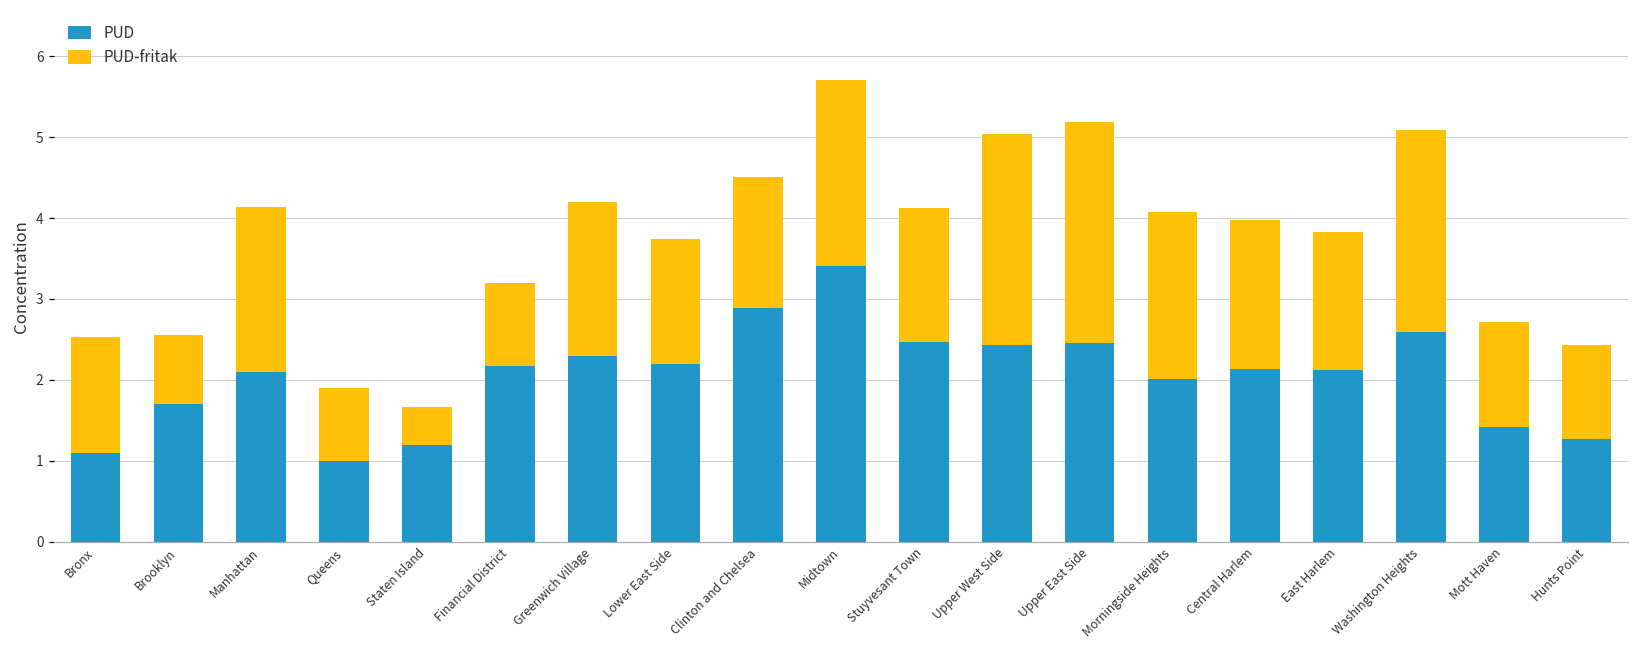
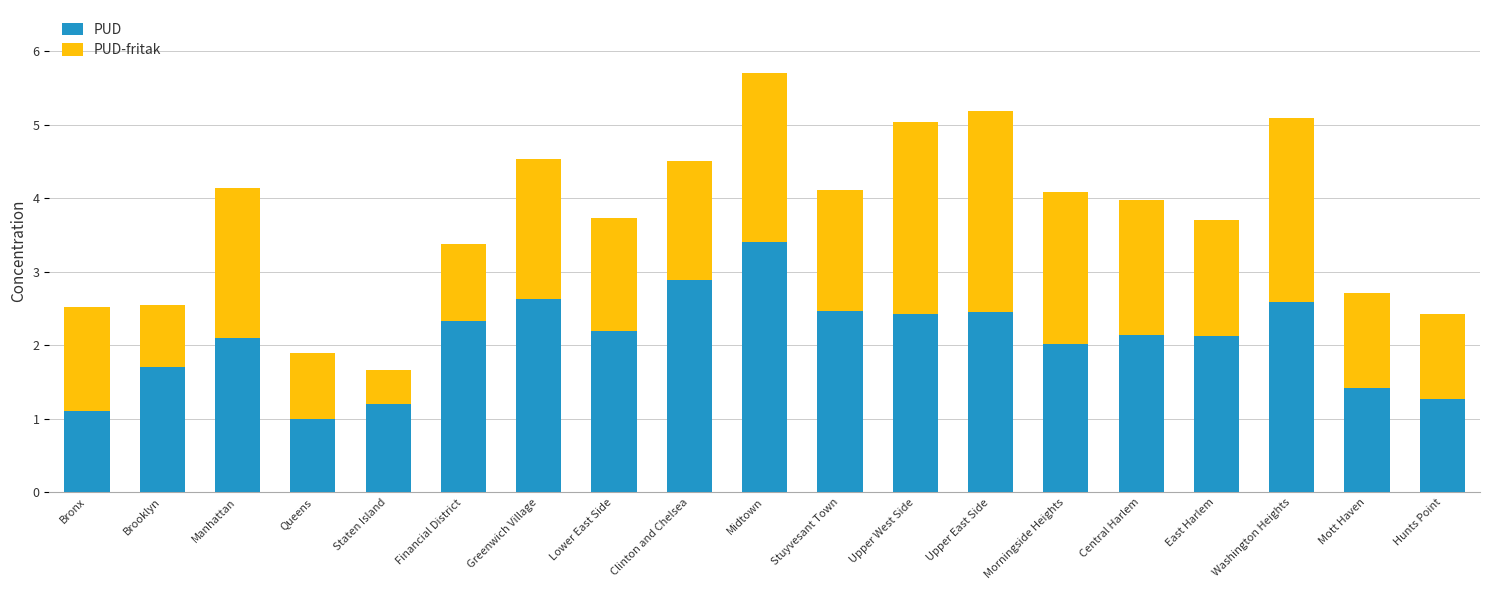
  {
    "PUD": {
      "Bronx": 1.1,
      "Brooklyn": 1.7,
      "Manhattan": 2.1,
      "Queens": 1.0,
      "Staten Island": 1.2,
-     "Financial District": 2.2,
-     "Greenwich Village": 2.3,
+     "Financial District": 2.3,
+     "Greenwich Village": 2.6,
      "Lower East Side": 2.2,
      "Clinton and Chelsea": 2.9,
      "Midtown": 3.4,
      "Stuyvesant Town": 2.5,
      "Upper West Side": 2.4,
      "Upper East Side": 2.5,
      "Morningside Heights": 2.0,
      "Central Harlem": 2.1,
      "East Harlem": 2.1,
      "Washington Heights": 2.6,
      "Mott Haven": 1.4,
      "Hunts Point": 1.3
    },
    "PUD-fritak": {
      "Bronx": 1.4,
      "Brooklyn": 0.9,
      "Manhattan": 2.0,
      "Queens": 0.9,
      "Staten Island": 0.5,
      "Financial District": 1.0,
      "Greenwich Village": 1.9,
      "Lower East Side": 1.5,
      "Clinton and Chelsea": 1.6,
      "Midtown": 2.3,
      "Stuyvesant Town": 1.7,
      "Upper West Side": 2.6,
      "Upper East Side": 2.7,
      "Morningside Heights": 2.1,
      "Central Harlem": 1.8,
-     "East Harlem": 1.7,
+     "East Harlem": 1.6,
      "Washington Heights": 2.5,
      "Mott Haven": 1.3,
      "Hunts Point": 1.2
    }
  }
